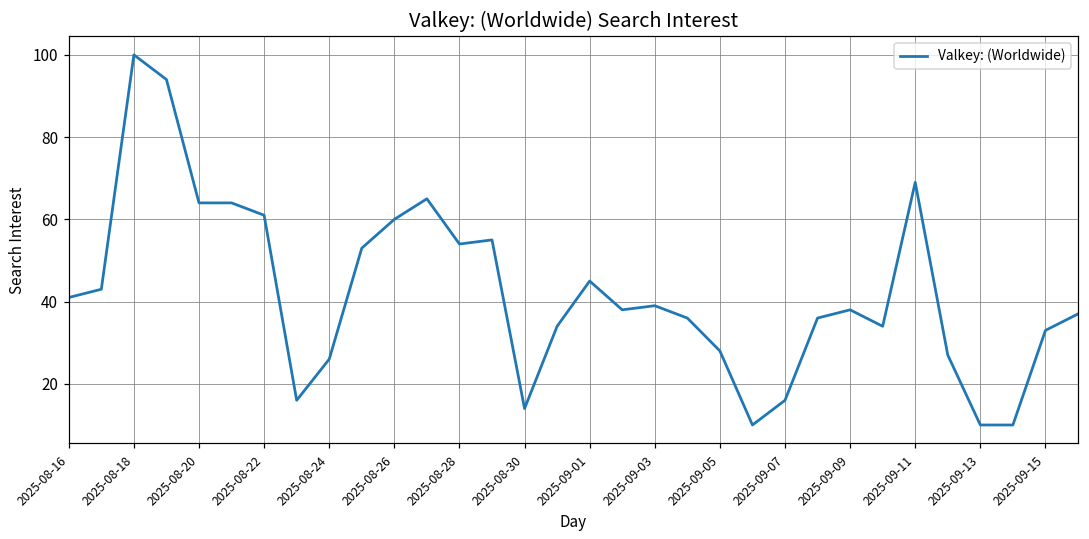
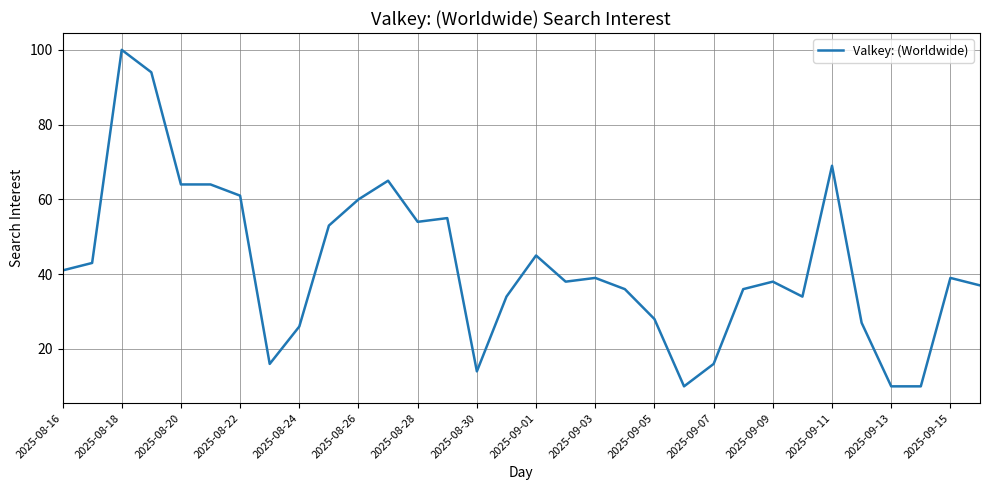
  {
    "2025-08-16": 41,
    "2025-08-18": 100,
    "2025-08-20": 64,
    "2025-08-22": 61,
    "2025-08-24": 26,
    "2025-08-26": 60,
    "2025-08-28": 54,
    "2025-08-30": 14,
    "2025-09-01": 45,
    "2025-09-03": 39,
    "2025-09-05": 28,
    "2025-09-07": 16,
    "2025-09-09": 38,
    "2025-09-11": 69,
    "2025-09-13": 10,
-   "2025-09-15": 33
+   "2025-09-15": 39
  }
